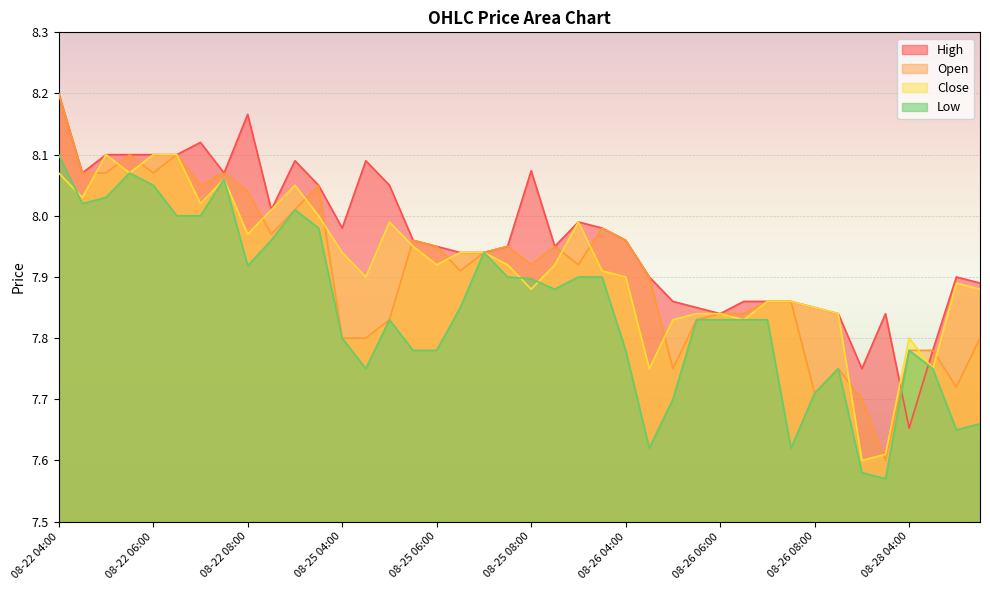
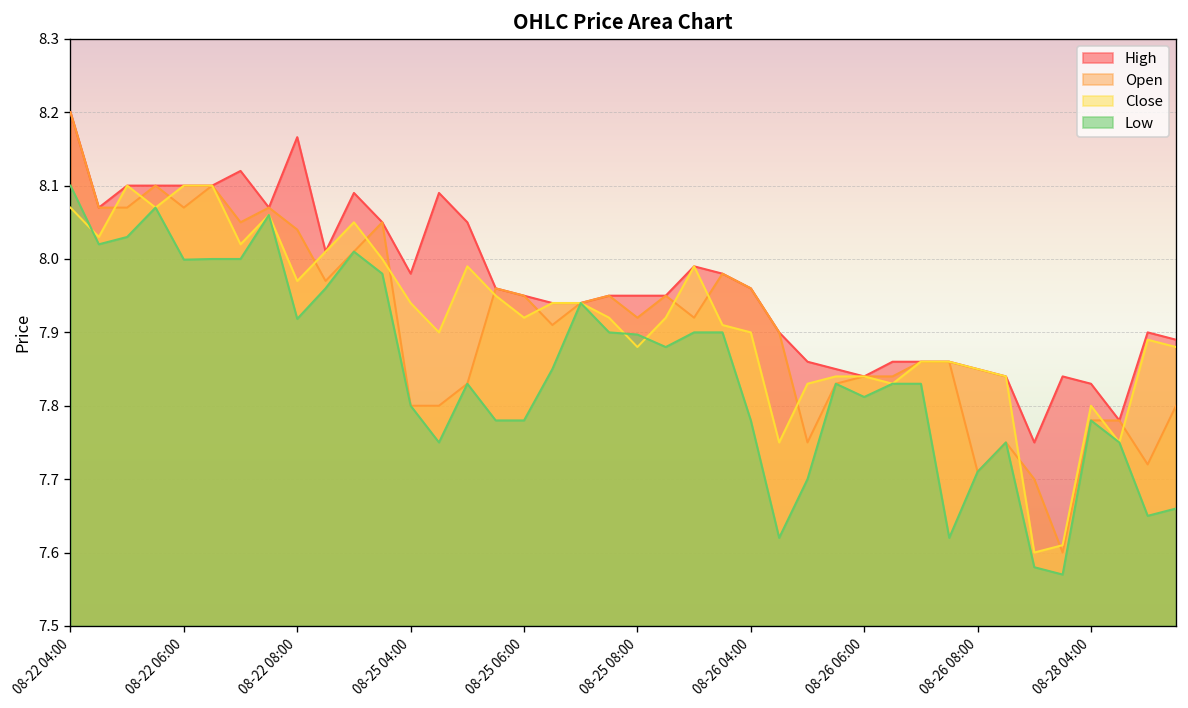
  {
    "High": {
      "08-22 08:00": 8.17,
      "08-25 04:00": 7.98,
-     "08-25 08:00": 8.07,
-     "08-28 04:00": 7.65
+     "08-25 08:00": 7.95,
+     "08-28 04:00": 7.83
    },
    "Low": {
      "08-22 04:00": 8.10,
-     "08-22 06:00": 8.05,
+     "08-22 06:00": 8.00,
      "08-22 08:00": 7.92,
      "08-25 06:00": 7.78,
      "08-25 08:00": 7.90,
      "08-26 04:00": 7.78,
-     "08-26 06:00": 7.83
+     "08-26 06:00": 7.81
    }
  }
